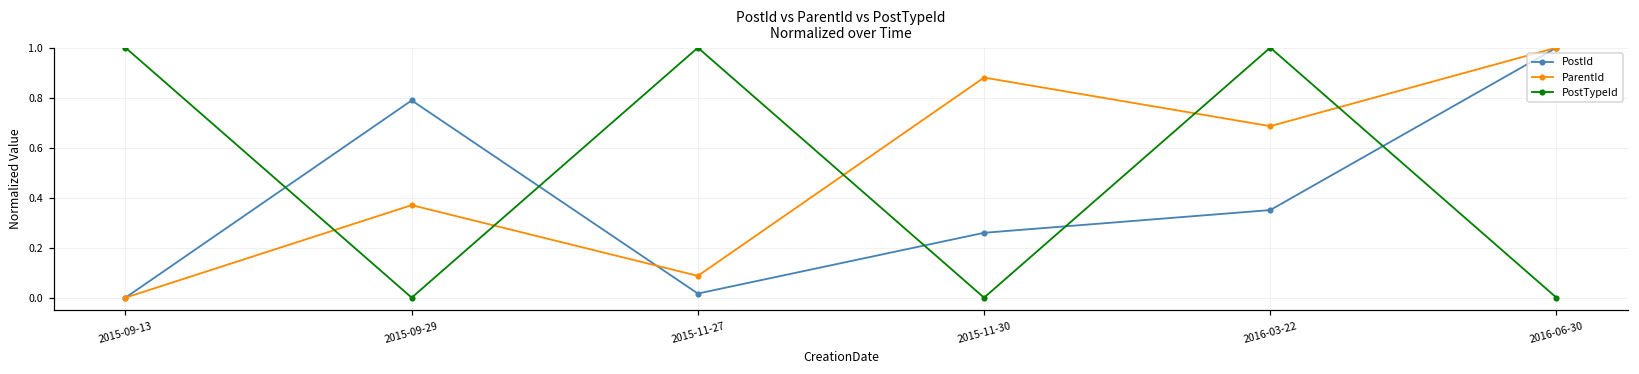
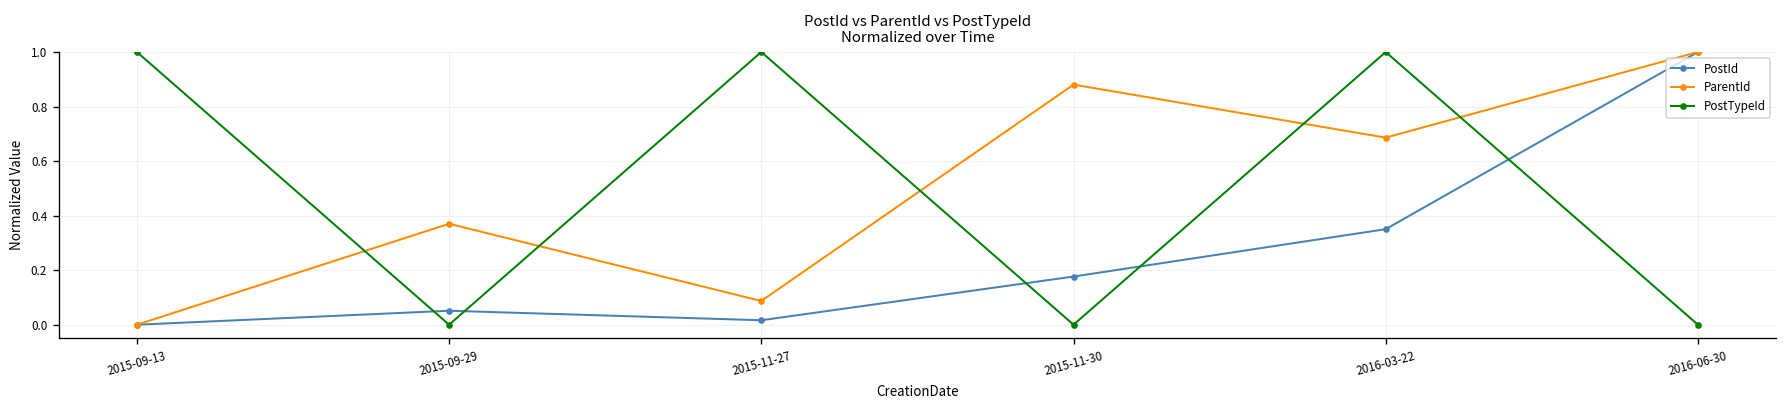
  {
    "PostId": {
-     "2015-09-29": 0.79,
+     "2015-09-29": 0.05,
      "2015-11-27": 0.02,
-     "2015-11-30": 0.26,
+     "2015-11-30": 0.18,
      "2016-03-22": 0.35
    },
    "ParentId": {
      "2015-09-29": 0.37,
      "2015-11-27": 0.09,
      "2015-11-30": 0.88,
      "2016-03-22": 0.69
    },
    "PostTypeId": {
      "2015-09-13": 1.00,
      "2015-09-29": 0.00,
      "2015-11-27": 1.00,
      "2015-11-30": 0.00,
      "2016-03-22": 1.00,
      "2016-06-30": 0.00
    }
  }
